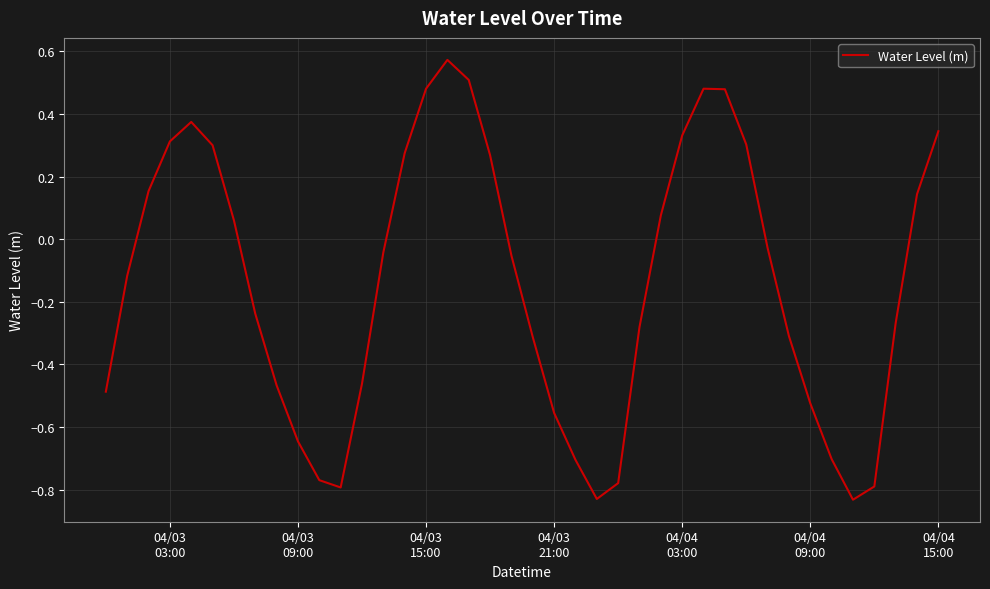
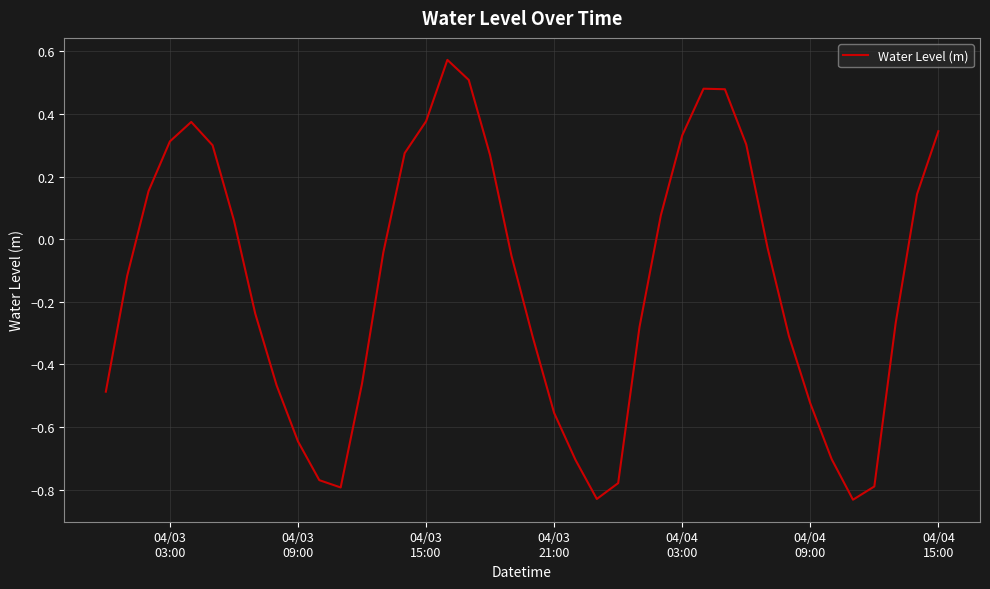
  {
    "04/03 03:00": 0.31,
    "04/03 09:00": -0.65,
-   "04/03 15:00": 0.48,
+   "04/03 15:00": 0.38,
    "04/03 21:00": -0.56,
    "04/04 03:00": 0.33,
    "04/04 09:00": -0.52,
    "04/04 15:00": 0.35
  }
